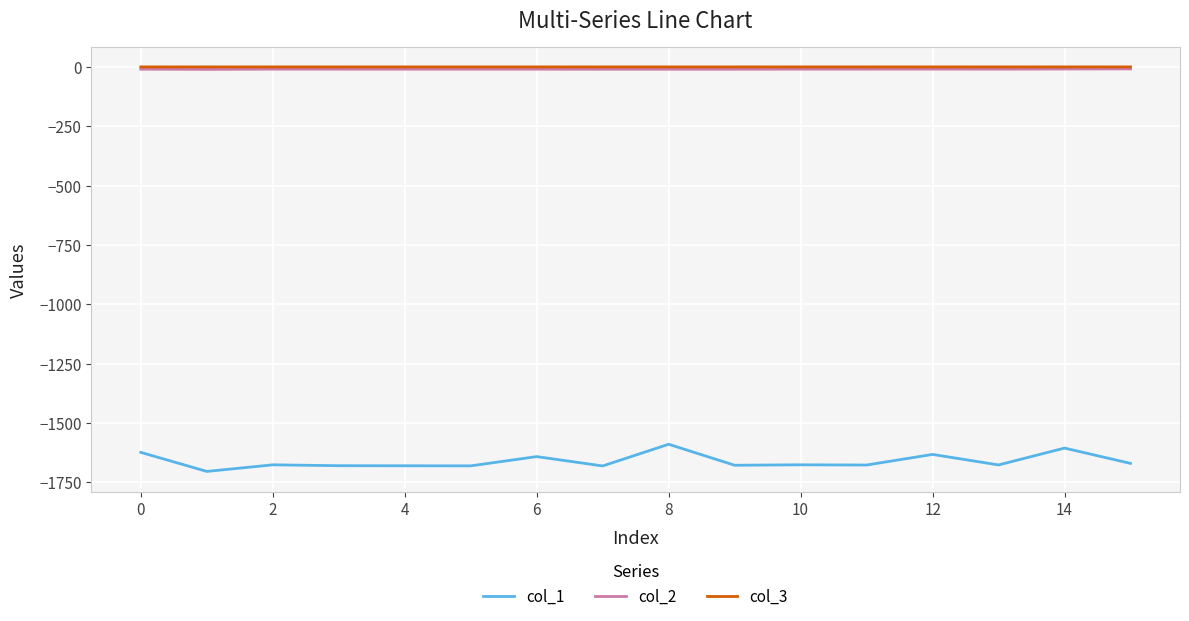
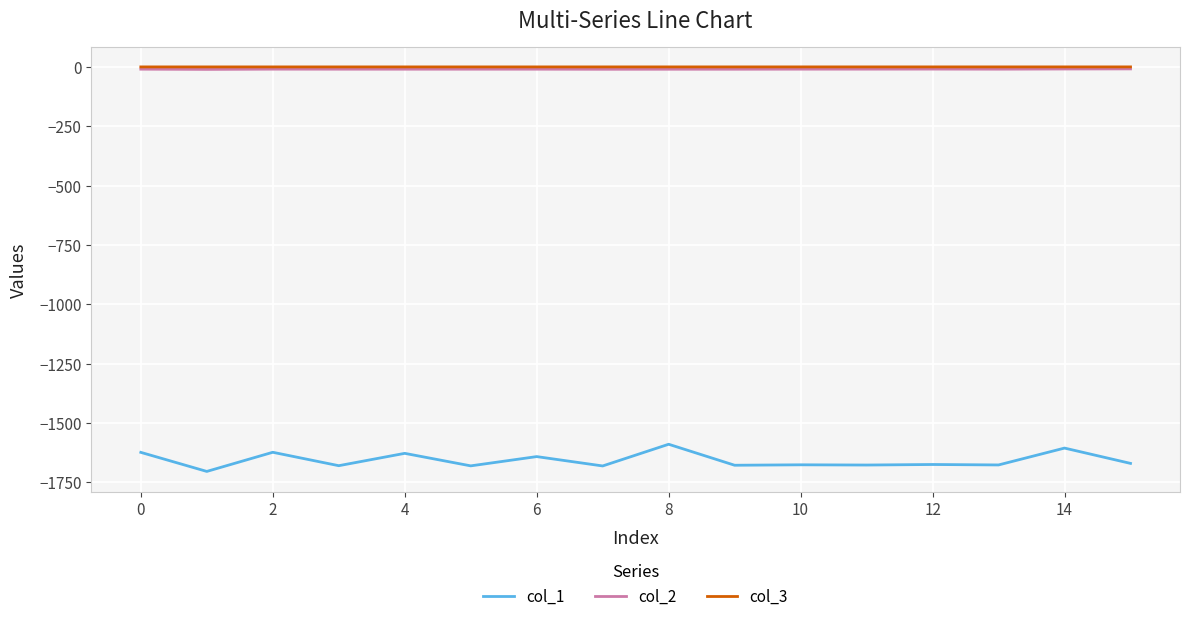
  {
    "col_1": {
      "0": -1620,
-     "2": -1680,
-     "4": -1680,
+     "2": -1620,
+     "4": -1630,
      "6": -1640,
      "8": -1590,
      "10": -1680,
-     "12": -1630,
+     "12": -1680,
      "14": -1610
    }
  }
